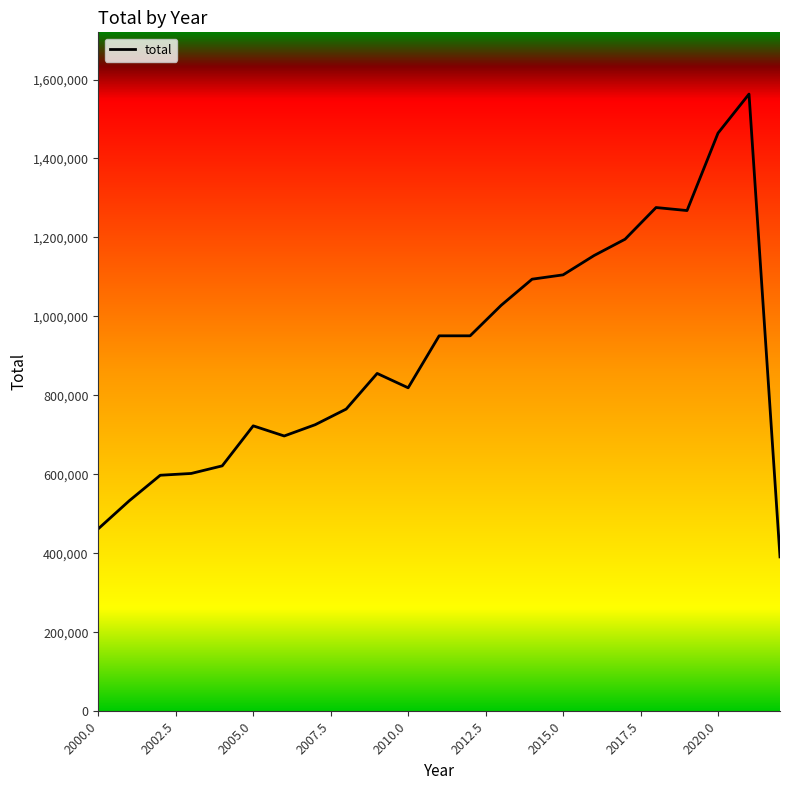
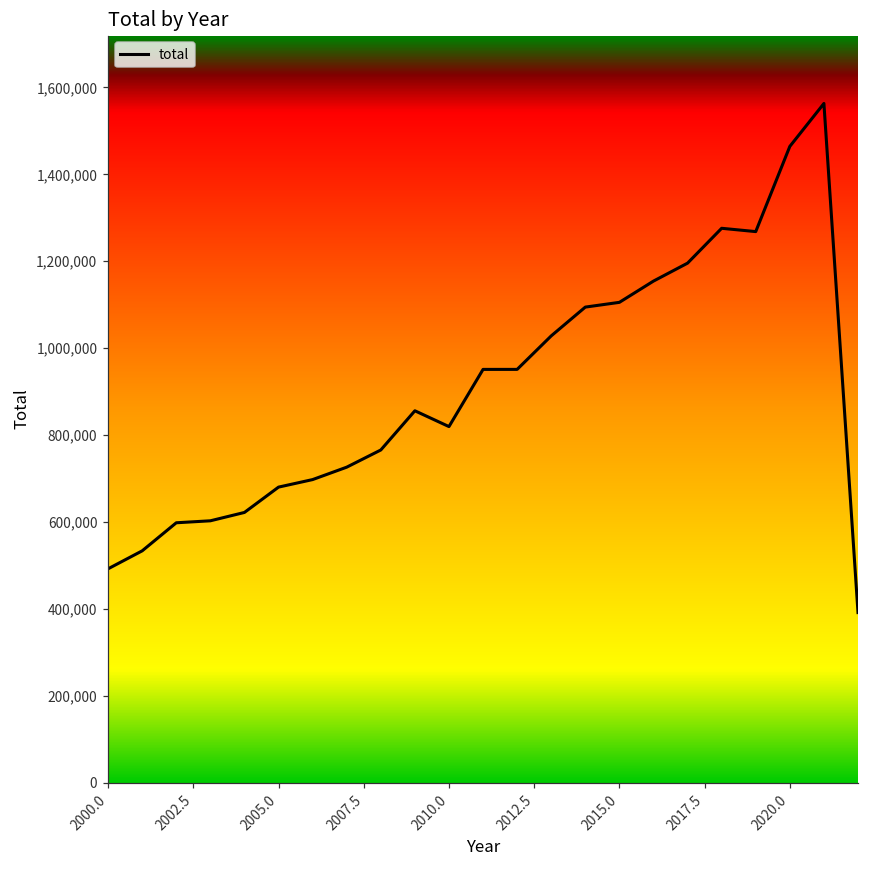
  {
-   "2000.0": "460,000",
-   "2005.0": "720,000",
+   "2000.0": "490,000",
+   "2005.0": "680,000",
    "2010.0": "820,000",
    "2015.0": "1,110,000",
    "2020.0": "1,460,000"
  }
